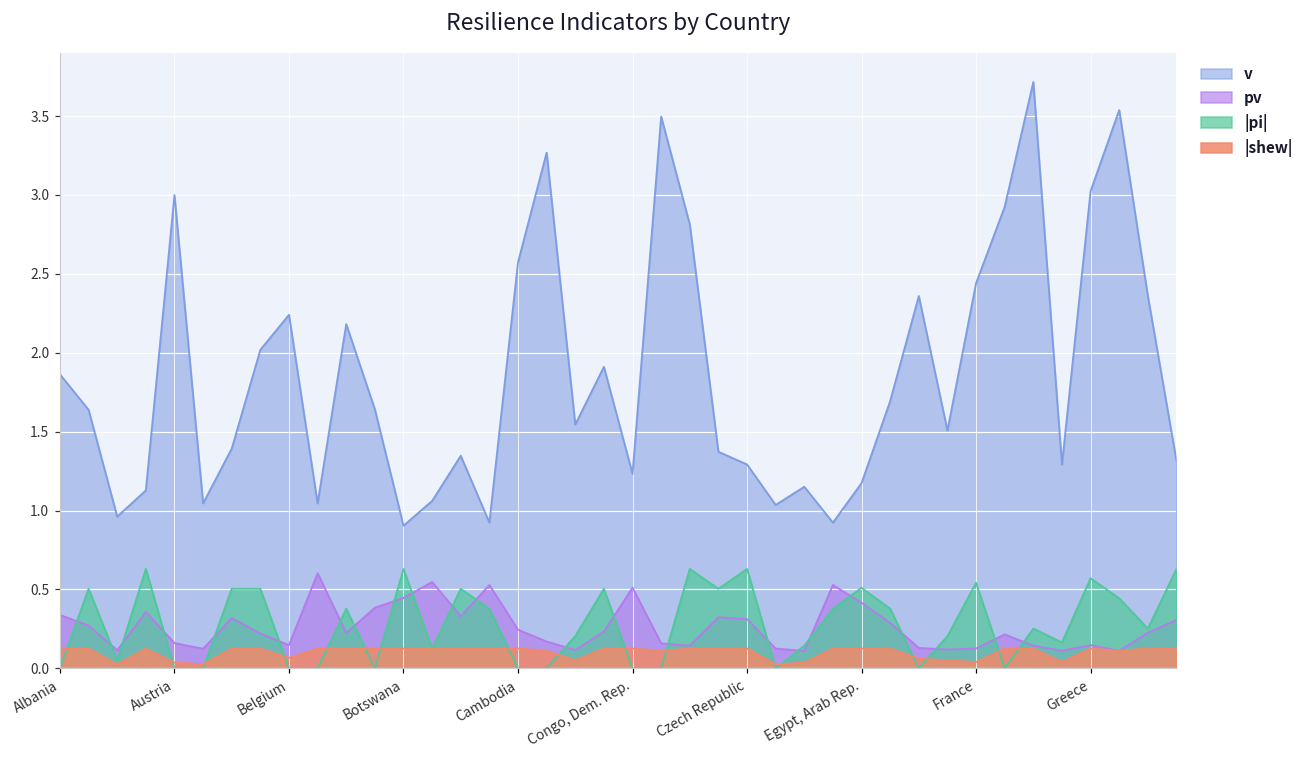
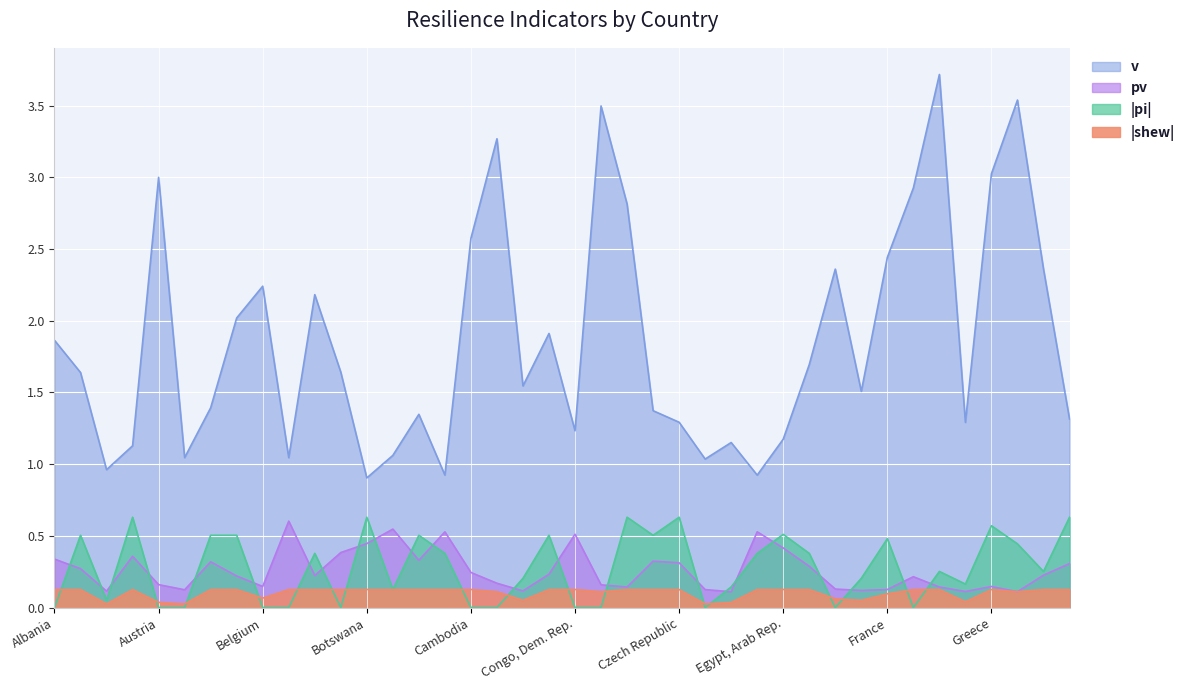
  {
    "|pi|": {
      "Albania": 0.00,
      "Austria": 0.00,
      "Belgium": 0.00,
      "Botswana": 0.63,
      "Cambodia": 0.00,
      "Congo, Dem. Rep.": 0.00,
      "Czech Republic": 0.63,
      "Egypt, Arab Rep.": 0.51,
-     "France": 0.54,
+     "France": 0.48,
      "Greece": 0.57
    },
    "|shew|": {
      "Albania": 0.13,
      "Austria": 0.04,
      "Belgium": 0.07,
      "Botswana": 0.13,
      "Cambodia": 0.13,
      "Congo, Dem. Rep.": 0.13,
      "Czech Republic": 0.13,
      "Egypt, Arab Rep.": 0.13,
-     "France": 0.04,
+     "France": 0.10,
      "Greece": 0.13
    }
  }
